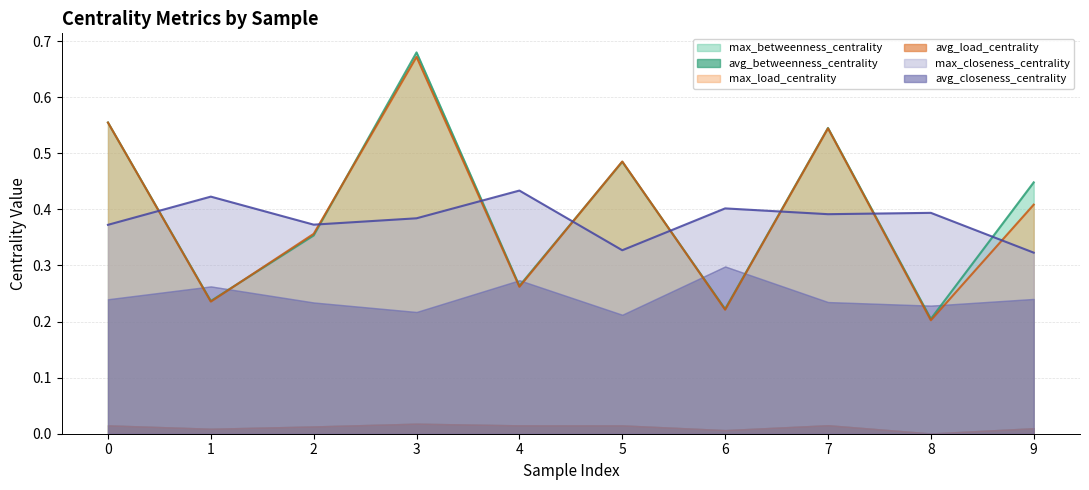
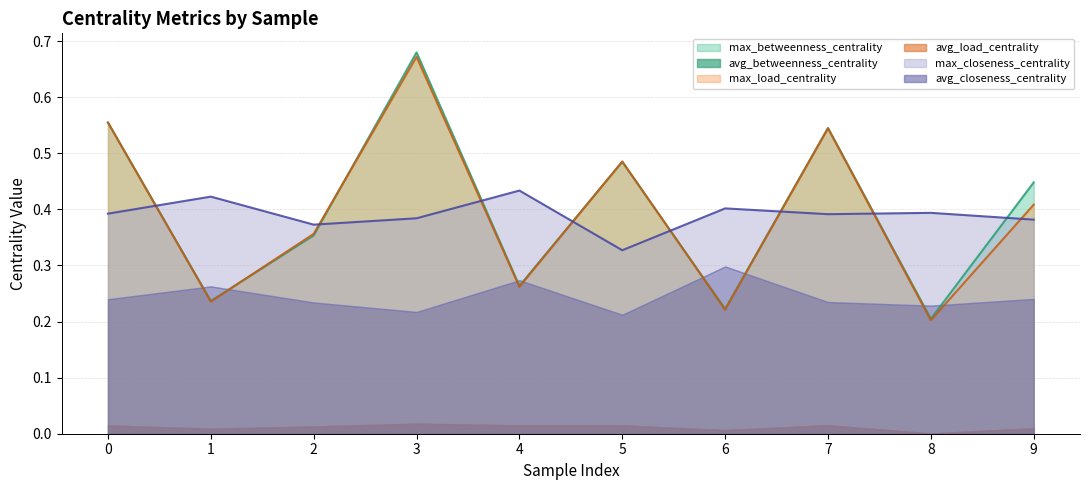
  {
    "max_betweenness_centrality": {
      "3": 0.68,
      "9": 0.45
    },
    "max_closeness_centrality": {
-     "0": 0.37,
+     "0": 0.39,
      "1": 0.42,
      "2": 0.37,
      "3": 0.38,
      "4": 0.43,
      "5": 0.33,
      "6": 0.40,
      "7": 0.39,
      "8": 0.39,
-     "9": 0.32
+     "9": 0.38
    },
    "avg_closeness_centrality": {
      "0": 0.24,
      "1": 0.26,
      "2": 0.23,
      "3": 0.22,
      "4": 0.27,
      "5": 0.21,
      "6": 0.30,
      "7": 0.23,
      "8": 0.23,
      "9": 0.24
    }
  }
